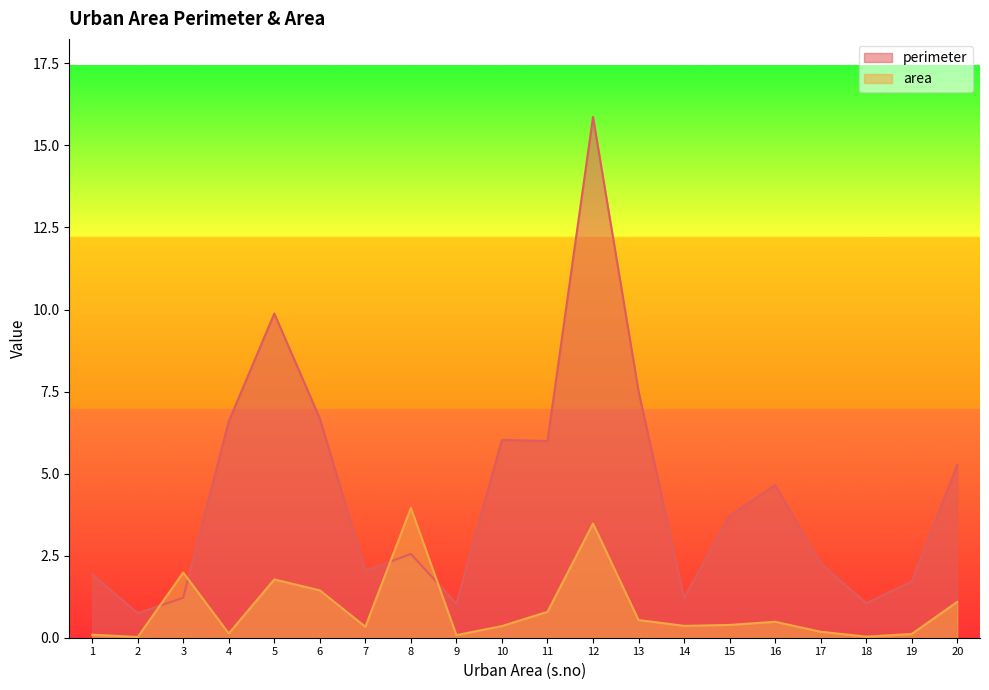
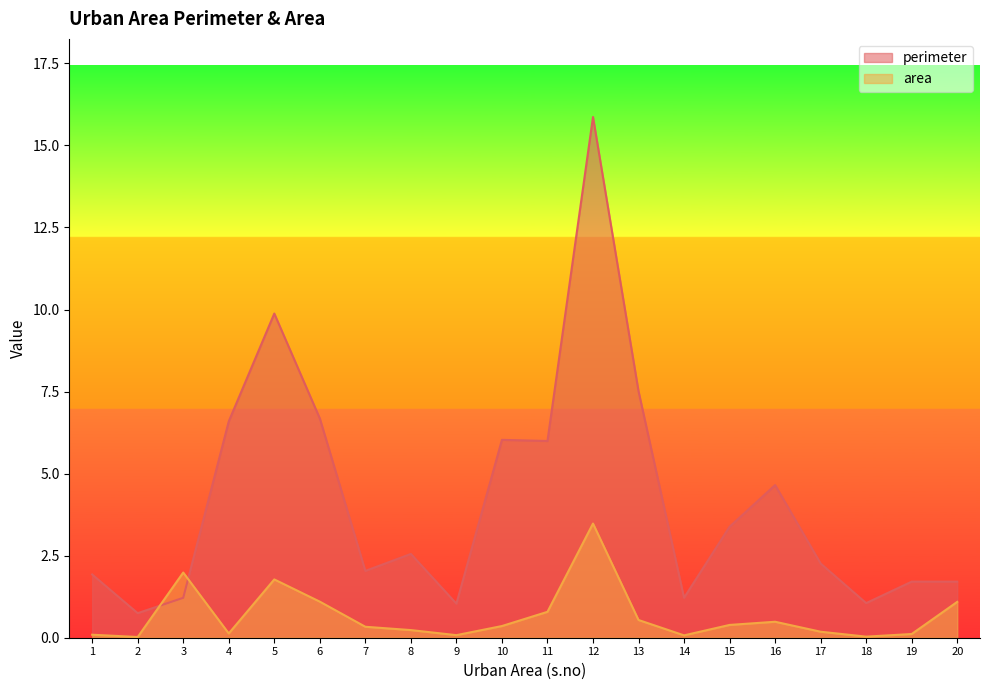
  {
    "perimeter": {
      "1": 1.9,
      "2": 0.7,
      "3": 1.2,
      "4": 6.6,
      "5": 9.9,
      "6": 6.7,
      "7": 2.0,
      "8": 2.6,
      "9": 1.0,
      "10": 6.0,
      "11": 6.0,
      "12": 15.9,
      "13": 7.5,
      "14": 1.2,
-     "15": 3.7,
+     "15": 3.4,
      "16": 4.7,
      "17": 2.3,
      "18": 1.1,
      "19": 1.7,
-     "20": 5.3
+     "20": 1.7
    },
    "area": {
      "1": 0.1,
      "2": 0.0,
      "3": 2.0,
      "4": 0.1,
      "5": 1.8,
-     "6": 1.4,
+     "6": 1.1,
      "7": 0.3,
-     "8": 4.0,
+     "8": 0.2,
      "9": 0.1,
      "10": 0.4,
      "11": 0.8,
      "12": 3.5,
      "13": 0.5,
-     "14": 0.4,
+     "14": 0.1,
      "15": 0.4,
      "16": 0.5,
      "17": 0.2,
      "18": 0.0,
      "19": 0.1,
      "20": 1.1
    }
  }
